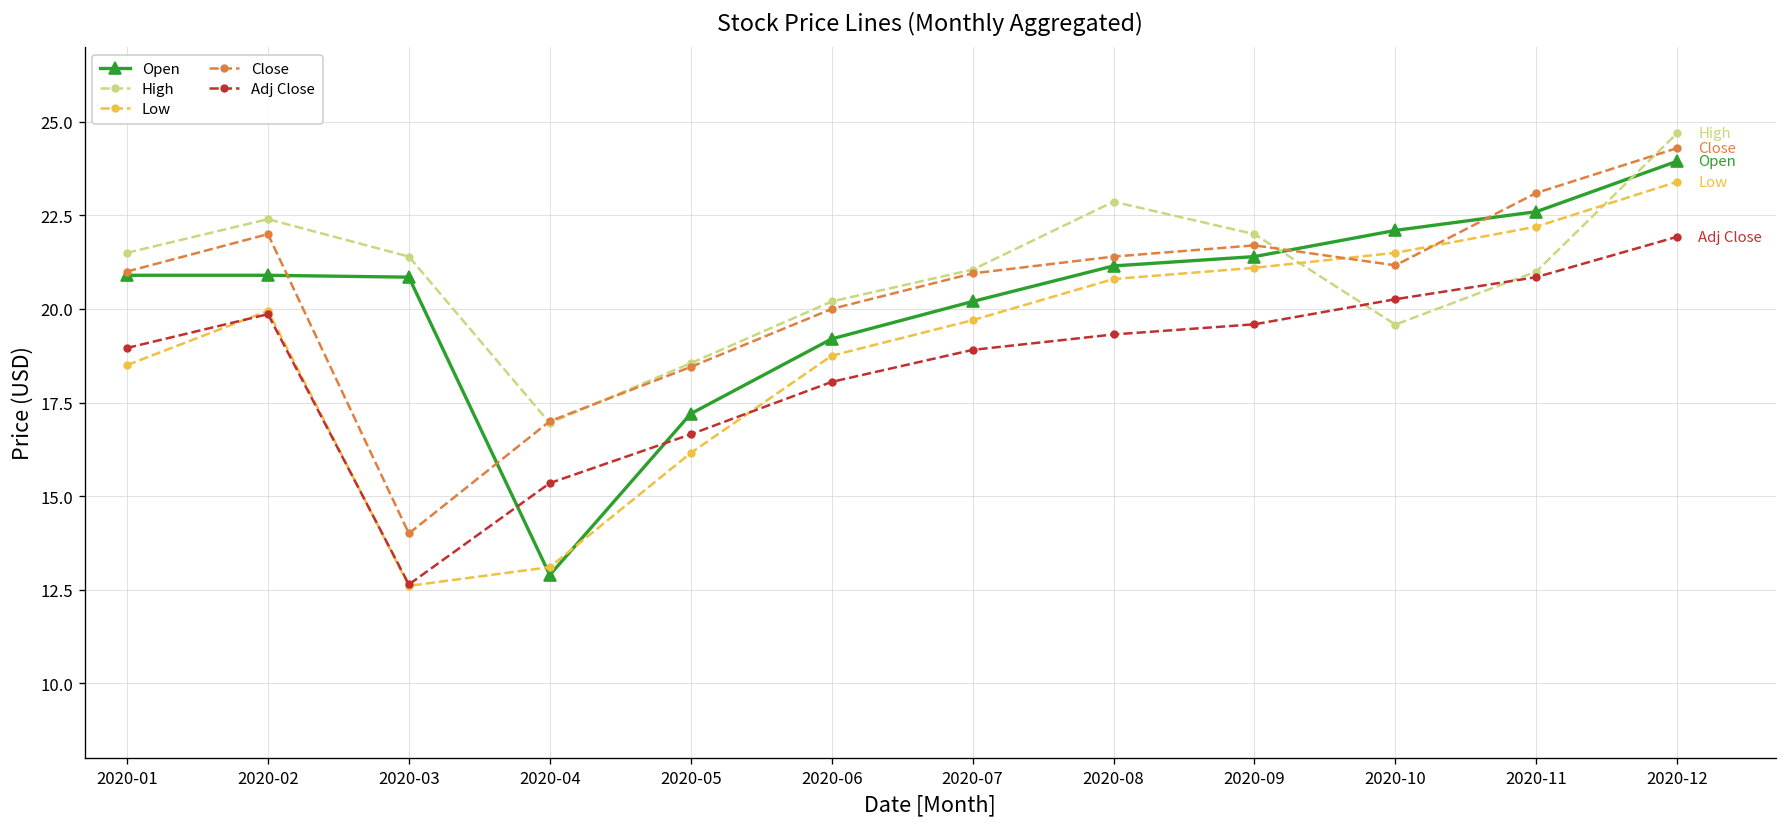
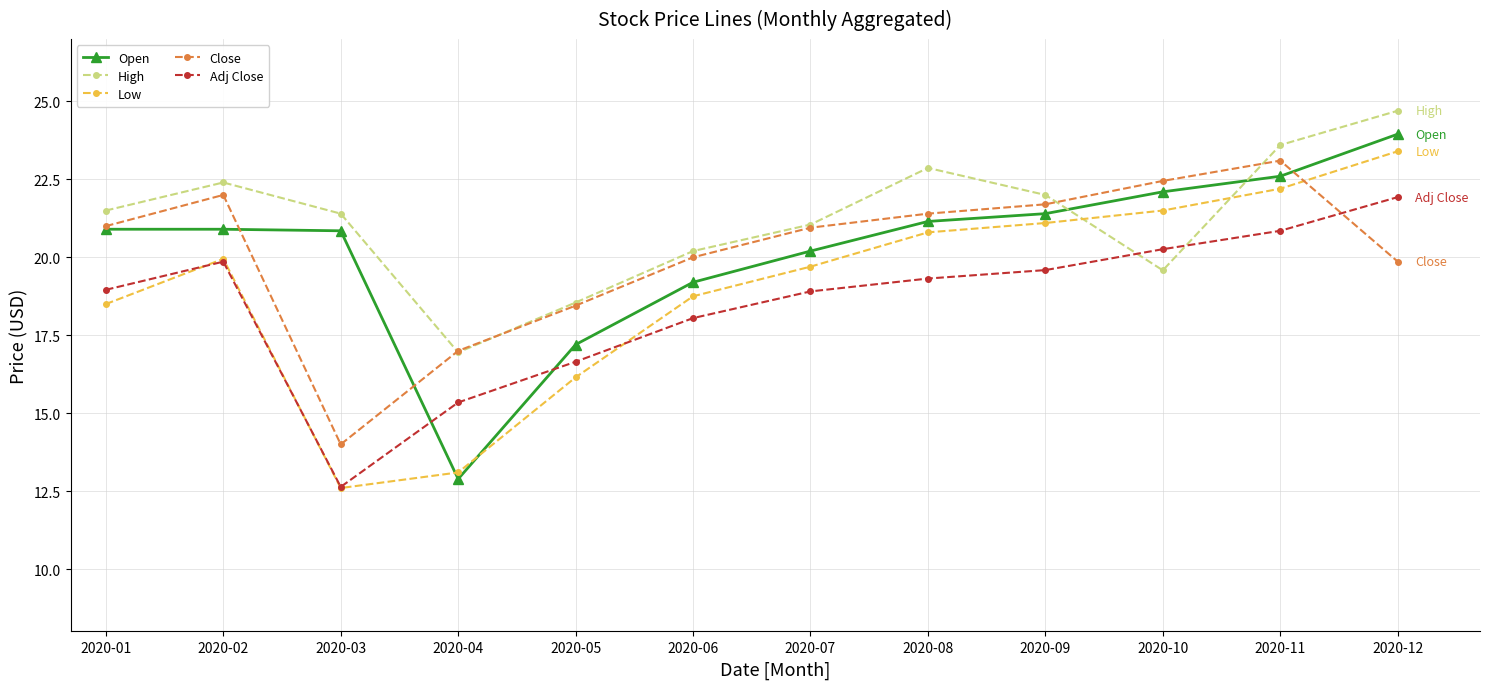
  {
    "Open": {
      "2020-01": 20.9,
      "2020-02": 20.9,
      "2020-03": 20.9,
      "2020-04": 12.9,
      "2020-05": 17.2,
      "2020-06": 19.2,
      "2020-07": 20.2,
      "2020-08": 21.2,
      "2020-09": 21.4,
      "2020-10": 22.1,
      "2020-11": 22.6,
      "2020-12": 24.0
    },
    "High": {
      "2020-01": 21.5,
      "2020-02": 22.4,
      "2020-03": 21.4,
      "2020-05": 18.5,
      "2020-06": 20.2,
      "2020-07": 21.0,
      "2020-08": 22.9,
      "2020-09": 22.0,
      "2020-10": 19.6,
-     "2020-11": 21.0,
+     "2020-11": 23.6,
      "2020-12": 24.7
    },
    "Low": {
      "2020-01": 18.5,
      "2020-02": 20.0,
      "2020-04": 13.1,
      "2020-05": 16.2,
      "2020-06": 18.8,
      "2020-07": 19.7,
      "2020-08": 20.8,
      "2020-09": 21.1,
      "2020-10": 21.5,
      "2020-11": 22.2,
      "2020-12": 23.4
    },
    "Close": {
      "2020-01": 21.0,
      "2020-02": 22.0,
      "2020-03": 14.0,
      "2020-05": 18.5,
      "2020-06": 20.0,
      "2020-07": 21.0,
      "2020-08": 21.4,
      "2020-09": 21.7,
-     "2020-10": 21.2,
+     "2020-10": 22.5,
      "2020-11": 23.1,
-     "2020-12": 24.3
+     "2020-12": 19.9
    },
    "Adj Close": {
      "2020-01": 19.0,
      "2020-02": 19.9,
      "2020-04": 15.3,
      "2020-05": 16.7,
      "2020-06": 18.1,
      "2020-07": 18.9,
      "2020-08": 19.3,
      "2020-09": 19.6,
      "2020-10": 20.3,
      "2020-11": 20.9,
      "2020-12": 21.9
    }
  }
